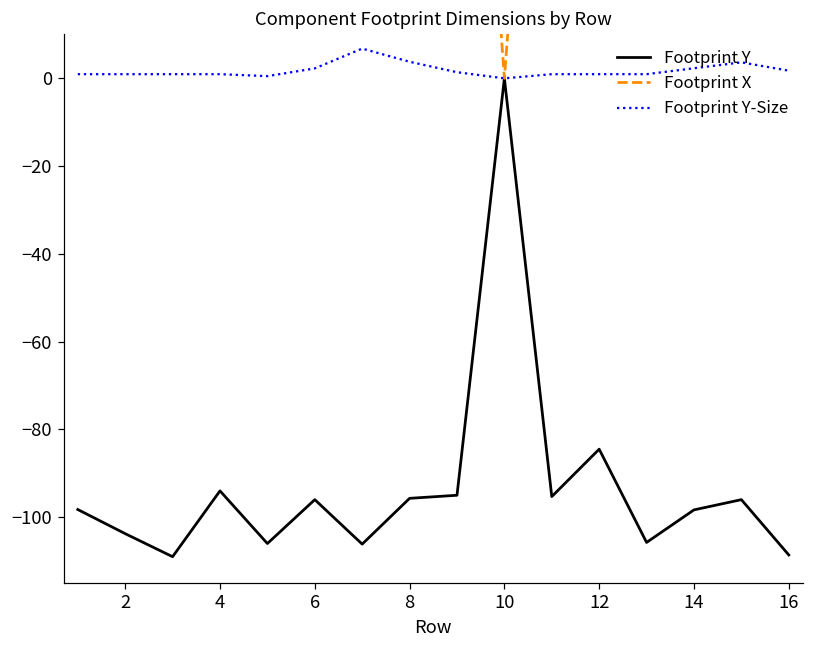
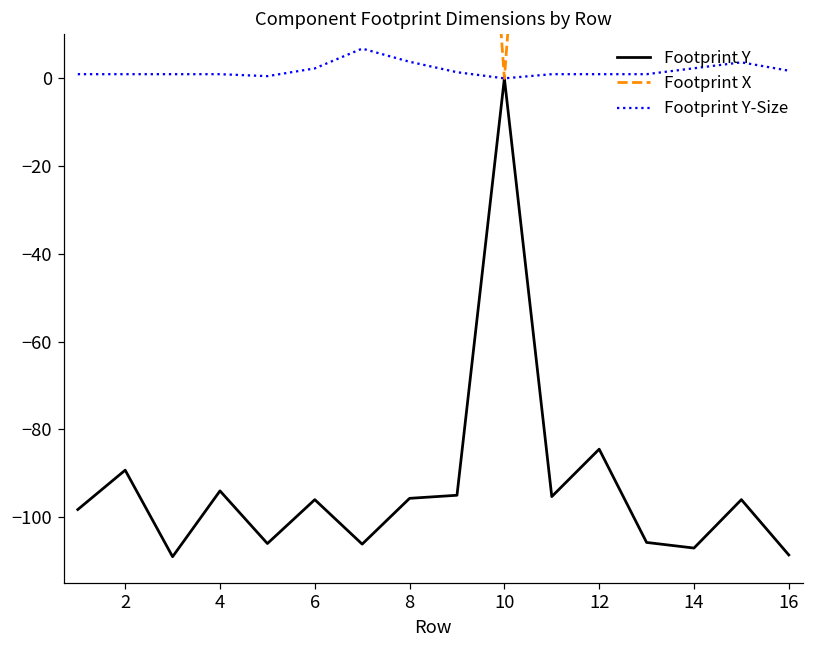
  {
    "Footprint Y": {
-     "2": -104,
+     "2": -89,
      "4": -94,
      "6": -96,
      "8": -96,
      "12": -85,
-     "14": -98,
+     "14": -107,
      "16": -109
    },
    "Footprint Y-Size": {
      "2": 1,
      "4": 1,
      "6": 2,
      "8": 4,
      "12": 1,
      "14": 2,
      "16": 2
    }
  }
